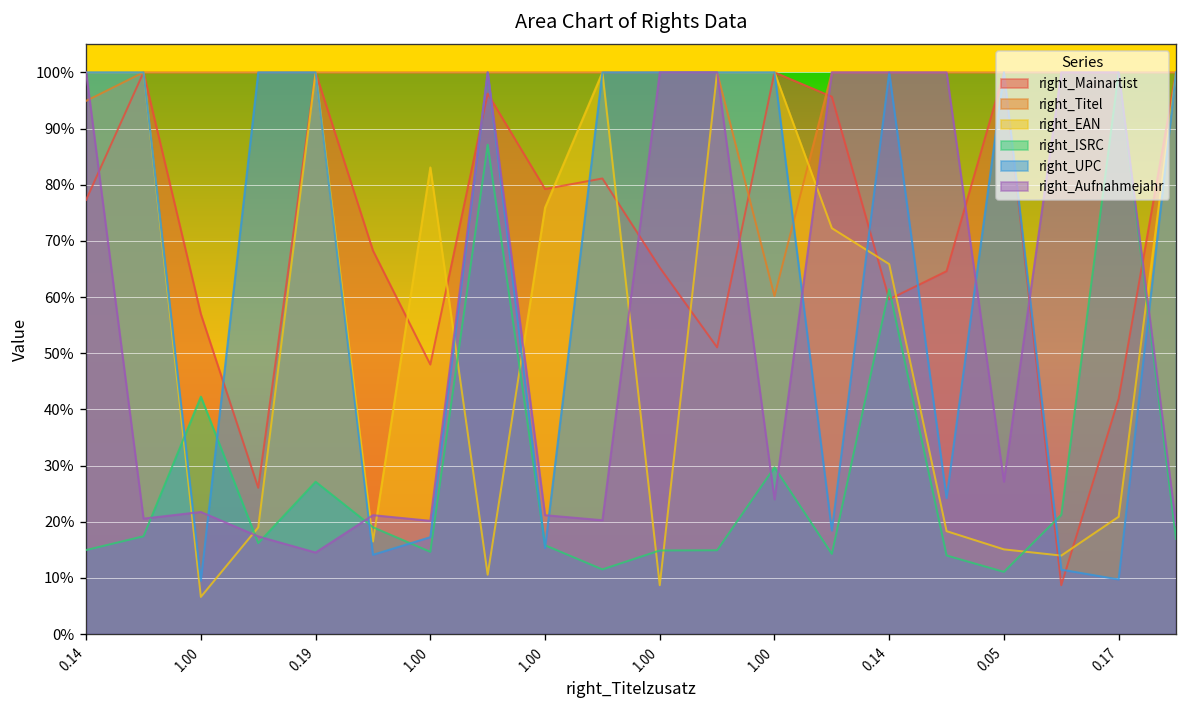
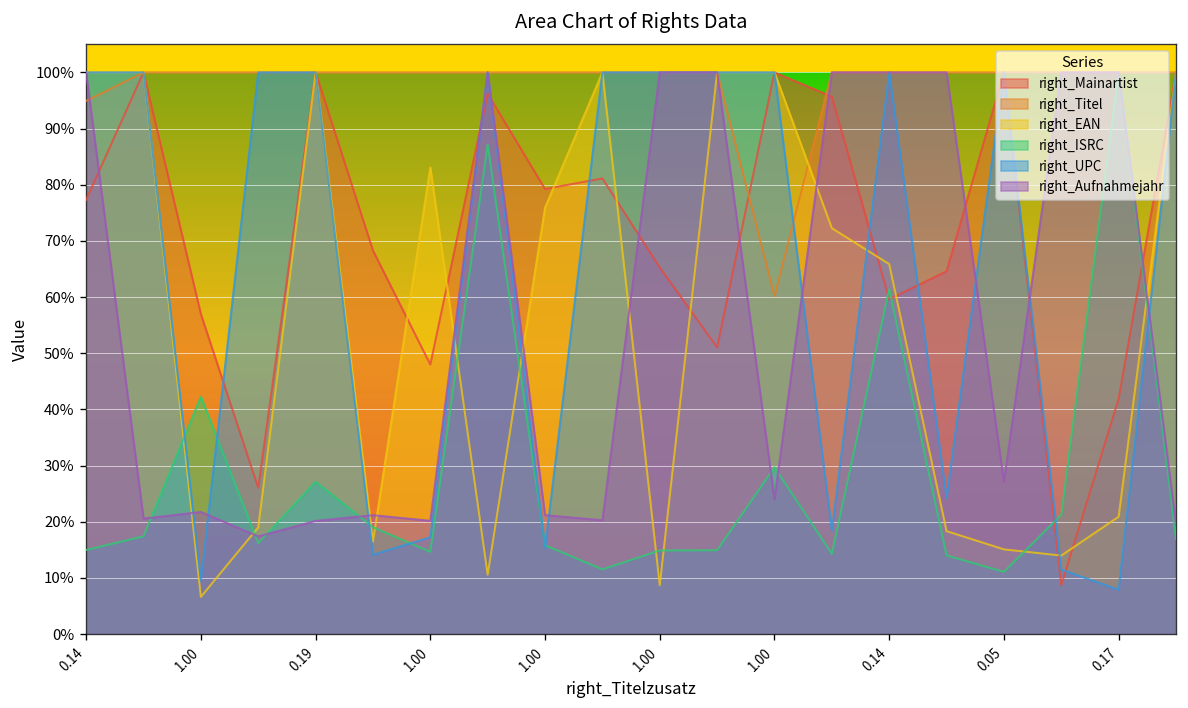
  {
    "right_ISRC": {
      "0.19": "27%",
      "0.05": "11%"
    },
    "right_UPC": {
-     "0.17": "10%"
+     "0.17": "8%"
    },
    "right_Aufnahmejahr": {
-     "0.19": "15%",
+     "0.19": "20%",
      "0.05": "27%"
    }
  }
